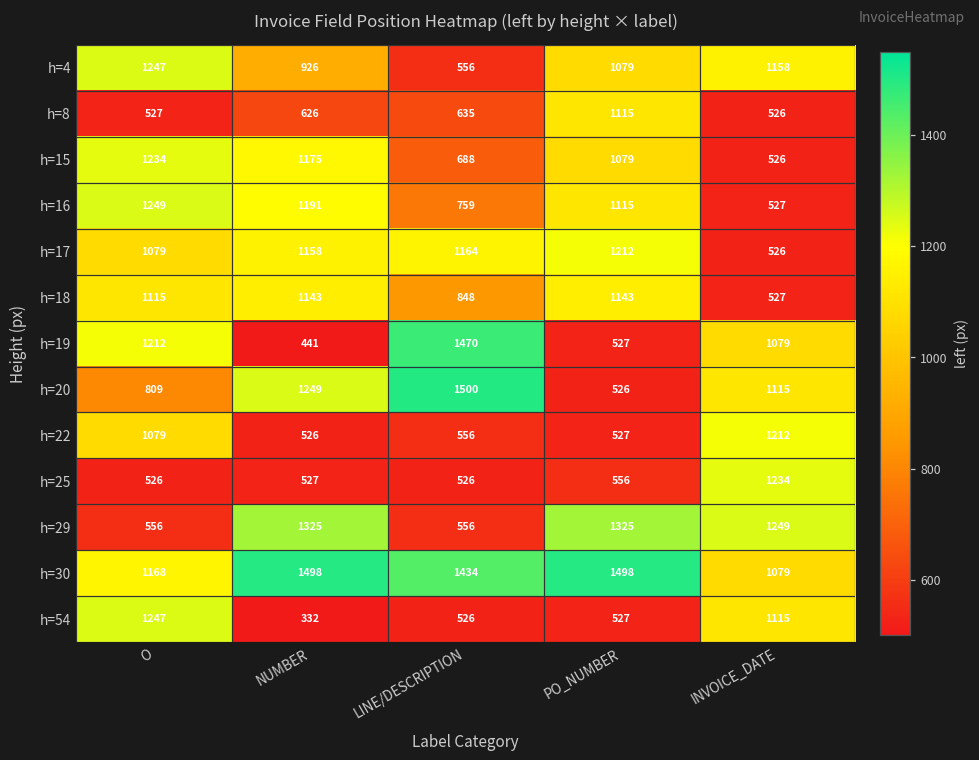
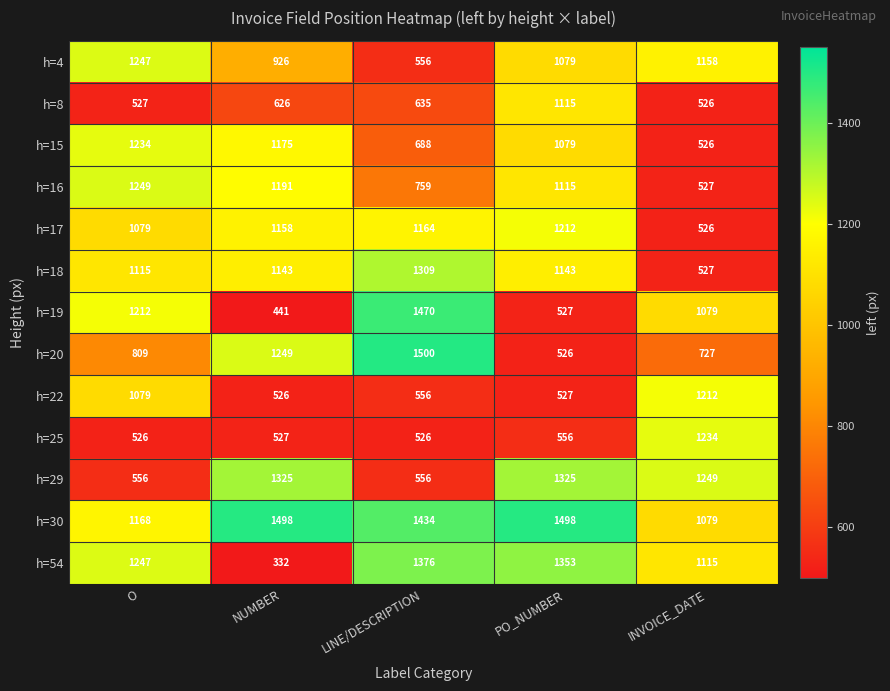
  {
    "h=4": {
      "O": 1247,
      "NUMBER": 926,
      "LINE/DESCRIPTION": 556,
      "PO_NUMBER": 1079,
      "INVOICE_DATE": 1158
    },
    "h=8": {
      "O": 527,
      "NUMBER": 626,
      "LINE/DESCRIPTION": 635,
      "PO_NUMBER": 1115,
      "INVOICE_DATE": 526
    },
    "h=15": {
      "O": 1234,
      "NUMBER": 1175,
      "LINE/DESCRIPTION": 688,
      "PO_NUMBER": 1079,
      "INVOICE_DATE": 526
    },
    "h=16": {
      "O": 1249,
      "NUMBER": 1191,
      "LINE/DESCRIPTION": 759,
      "PO_NUMBER": 1115,
      "INVOICE_DATE": 527
    },
    "h=17": {
      "O": 1079,
      "NUMBER": 1158,
      "LINE/DESCRIPTION": 1164,
      "PO_NUMBER": 1212,
      "INVOICE_DATE": 526
    },
    "h=18": {
      "O": 1115,
      "NUMBER": 1143,
-     "LINE/DESCRIPTION": 848,
+     "LINE/DESCRIPTION": 1309,
      "PO_NUMBER": 1143,
      "INVOICE_DATE": 527
    },
    "h=19": {
      "O": 1212,
      "NUMBER": 441,
      "LINE/DESCRIPTION": 1470,
      "PO_NUMBER": 527,
      "INVOICE_DATE": 1079
    },
    "h=20": {
      "O": 809,
      "NUMBER": 1249,
      "LINE/DESCRIPTION": 1500,
      "PO_NUMBER": 526,
-     "INVOICE_DATE": 1115
+     "INVOICE_DATE": 727
    },
    "h=22": {
      "O": 1079,
      "NUMBER": 526,
      "LINE/DESCRIPTION": 556,
      "PO_NUMBER": 527,
      "INVOICE_DATE": 1212
    },
    "h=25": {
      "O": 526,
      "NUMBER": 527,
      "LINE/DESCRIPTION": 526,
      "PO_NUMBER": 556,
      "INVOICE_DATE": 1234
    },
    "h=29": {
      "O": 556,
      "NUMBER": 1325,
      "LINE/DESCRIPTION": 556,
      "PO_NUMBER": 1325,
      "INVOICE_DATE": 1249
    },
    "h=30": {
      "O": 1168,
      "NUMBER": 1498,
      "LINE/DESCRIPTION": 1434,
      "PO_NUMBER": 1498,
      "INVOICE_DATE": 1079
    },
    "h=54": {
      "O": 1247,
      "NUMBER": 332,
-     "LINE/DESCRIPTION": 526,
-     "PO_NUMBER": 527,
+     "LINE/DESCRIPTION": 1376,
+     "PO_NUMBER": 1353,
      "INVOICE_DATE": 1115
    }
  }
